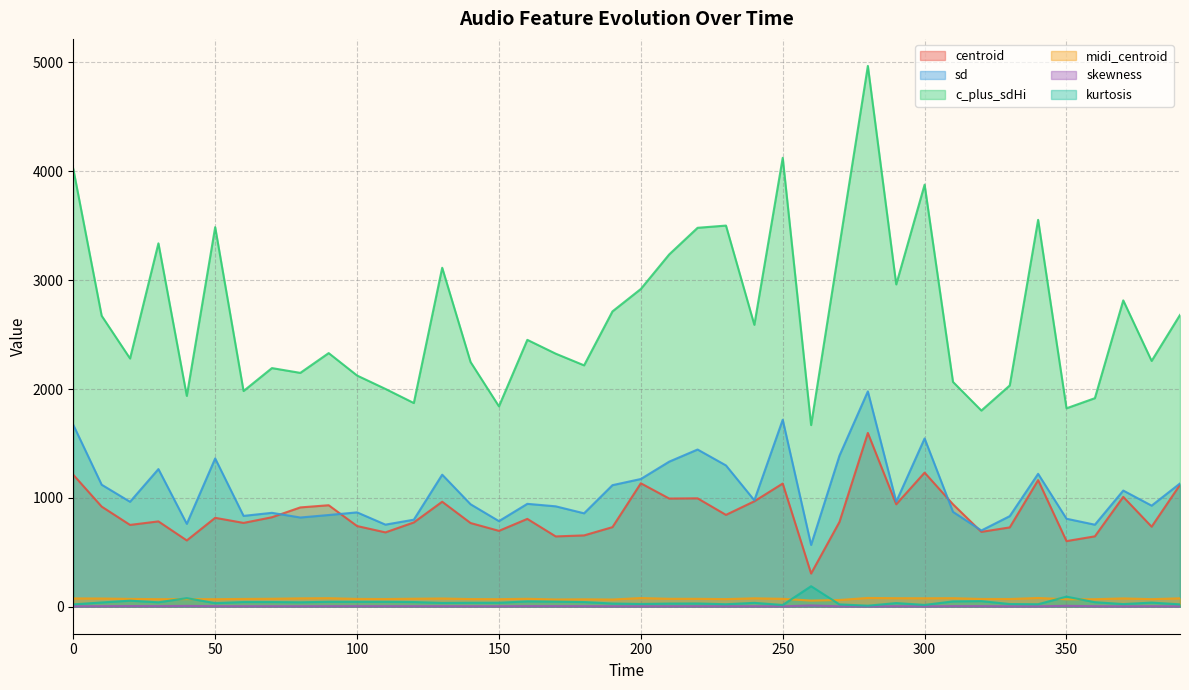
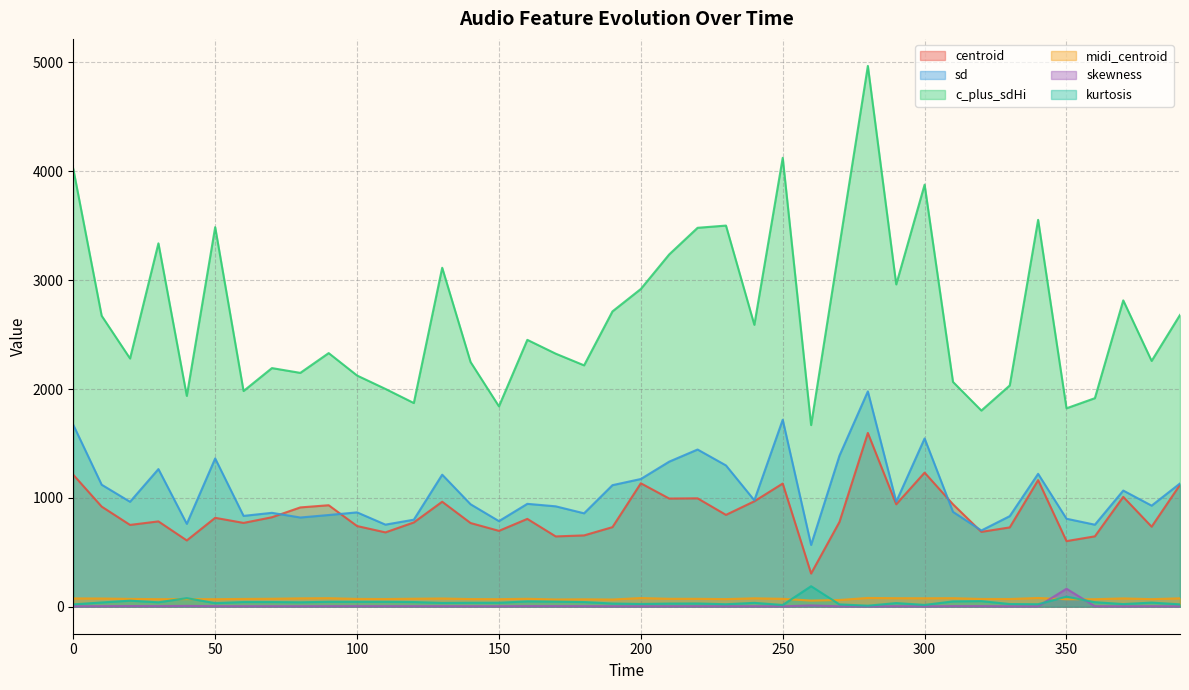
  {
    "skewness": {
      "50": 0,
      "100": 0,
      "150": 0,
-     "350": 10
+     "350": 160
    }
  }
